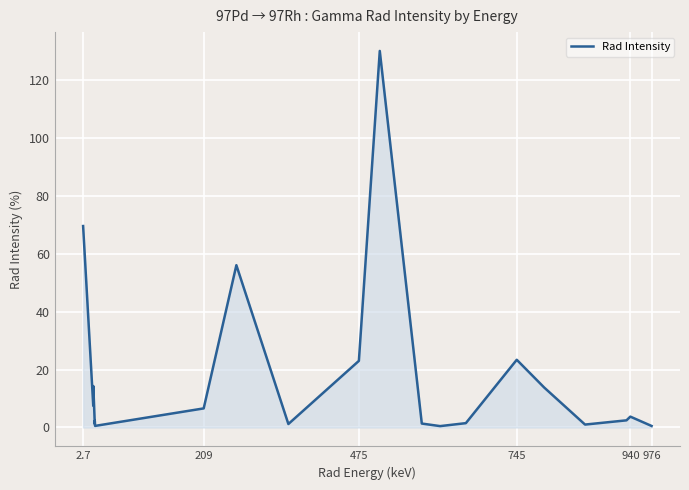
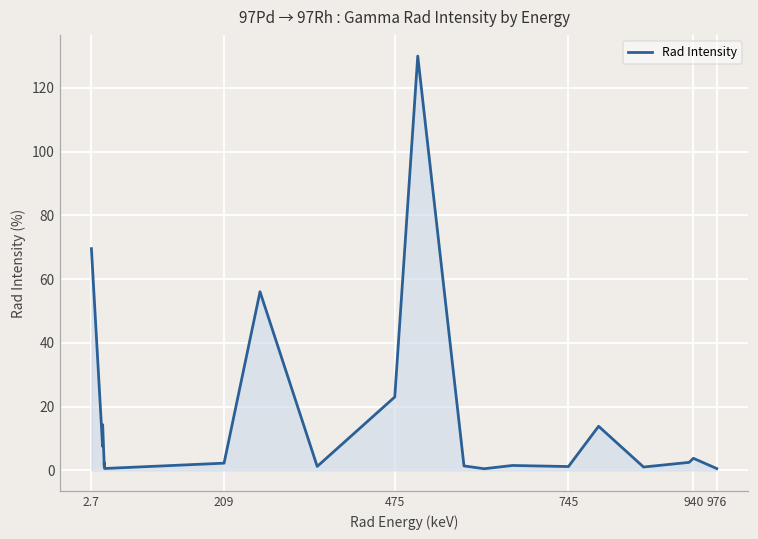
  {
    "2.7": 70,
-   "209": 7,
+   "209": 2,
    "475": 23,
-   "745": 23,
+   "745": 1,
    "940": 4,
    "976": 1
  }
